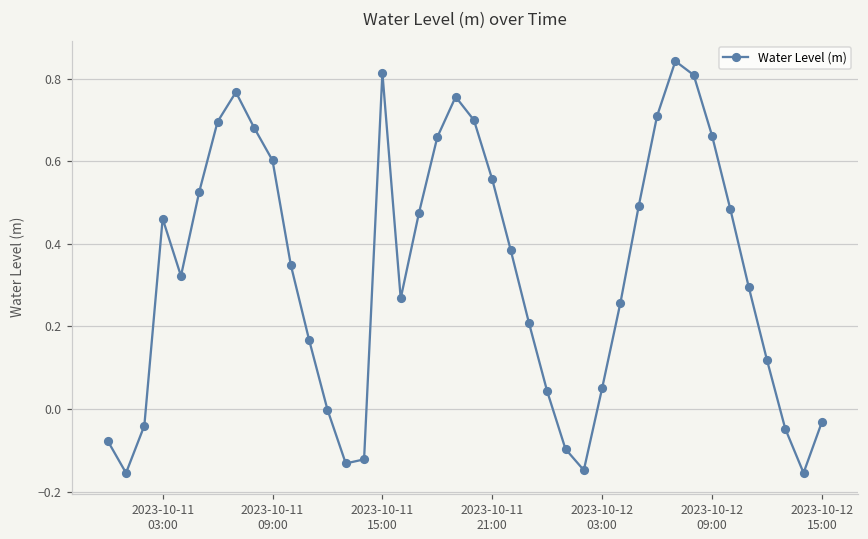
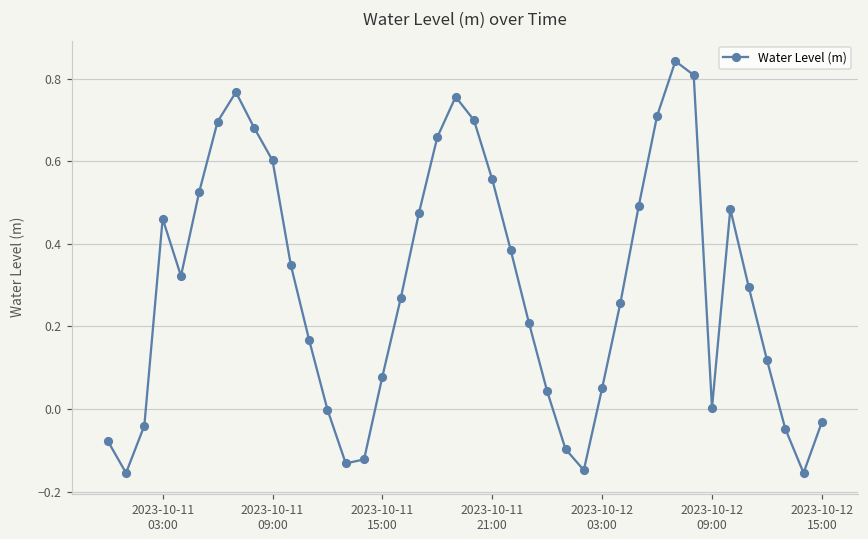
  {
    "2023-10-11 03:00": 0.46,
    "2023-10-11 09:00": 0.60,
-   "2023-10-11 15:00": 0.82,
+   "2023-10-11 15:00": 0.08,
    "2023-10-11 21:00": 0.56,
    "2023-10-12 03:00": 0.05,
-   "2023-10-12 09:00": 0.66,
+   "2023-10-12 09:00": 0.00,
    "2023-10-12 15:00": -0.03
  }
